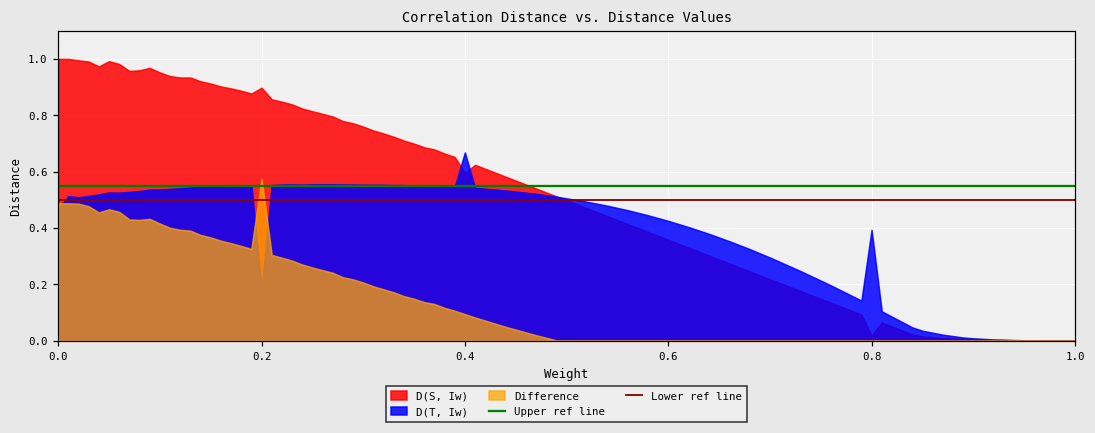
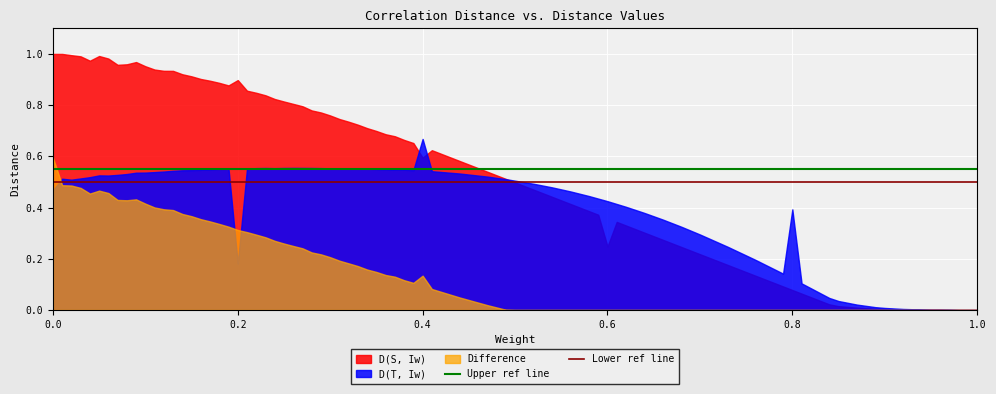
  {
    "D(S, Iw)": {
      "0.0": 1.00,
      "0.2": 0.90,
      "0.4": 0.60,
-     "0.6": 0.36,
-     "0.8": 0.02
+     "0.6": 0.25,
+     "0.8": 0.08
    },
    "D(T, Iw)": {
      "0.0": 0.47,
      "0.2": 0.18,
      "0.4": 0.67,
      "0.6": 0.43,
      "0.8": 0.39
    },
    "Difference": {
-     "0.0": 0.49,
-     "0.2": 0.57,
-     "0.4": 0.09,
+     "0.0": 0.60,
+     "0.2": 0.31,
+     "0.4": 0.13,
      "0.6": 0.00,
      "0.8": 0.00
    }
  }
